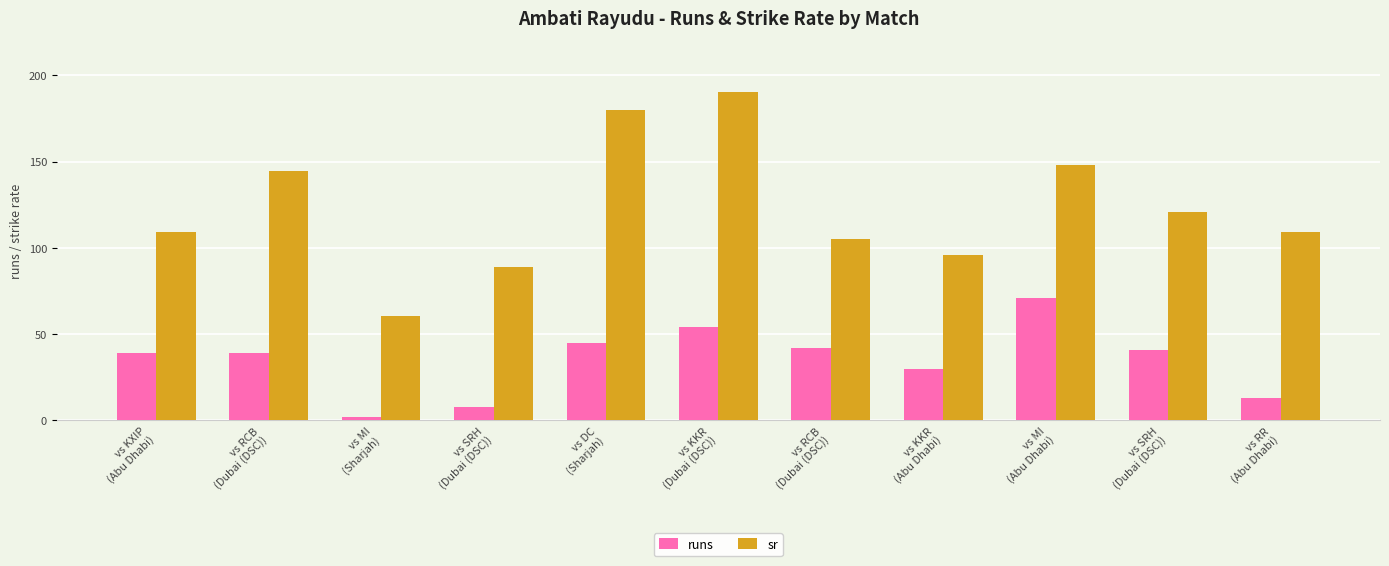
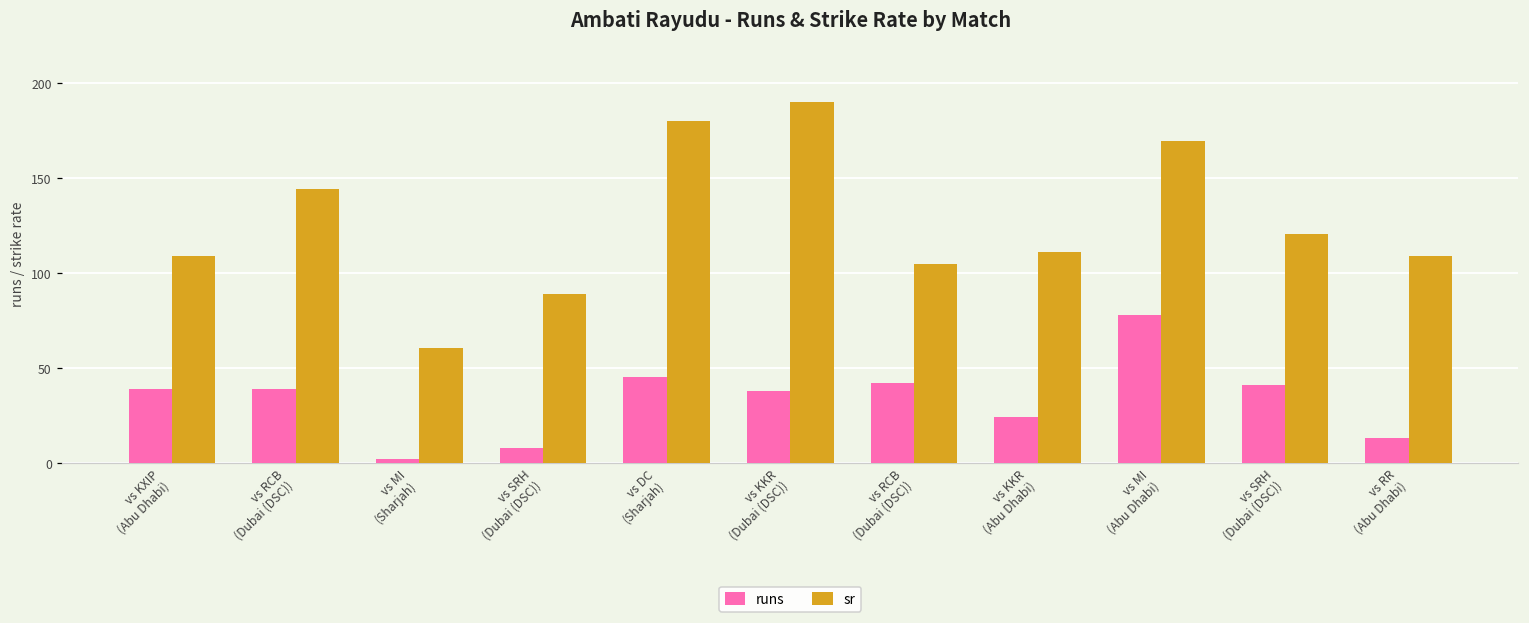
  {
    "runs": {
      "vs KXIP (Abu Dhabi)": 39,
      "vs MI (Sharjah)": 2,
      "vs DC (Sharjah)": 45,
-     "vs KKR (Dubai (DSC))": 54,
-     "vs KKR (Abu Dhabi)": 30,
-     "vs MI (Abu Dhabi)": 71,
+     "vs KKR (Dubai (DSC))": 38,
+     "vs KKR (Abu Dhabi)": 24,
+     "vs MI (Abu Dhabi)": 78,
      "vs RR (Abu Dhabi)": 13
    },
    "sr": {
      "vs KXIP (Abu Dhabi)": 109,
      "vs MI (Sharjah)": 60,
      "vs DC (Sharjah)": 180,
      "vs KKR (Dubai (DSC))": 190,
-     "vs KKR (Abu Dhabi)": 96,
-     "vs MI (Abu Dhabi)": 148,
+     "vs KKR (Abu Dhabi)": 111,
+     "vs MI (Abu Dhabi)": 170,
      "vs RR (Abu Dhabi)": 109
    }
  }
